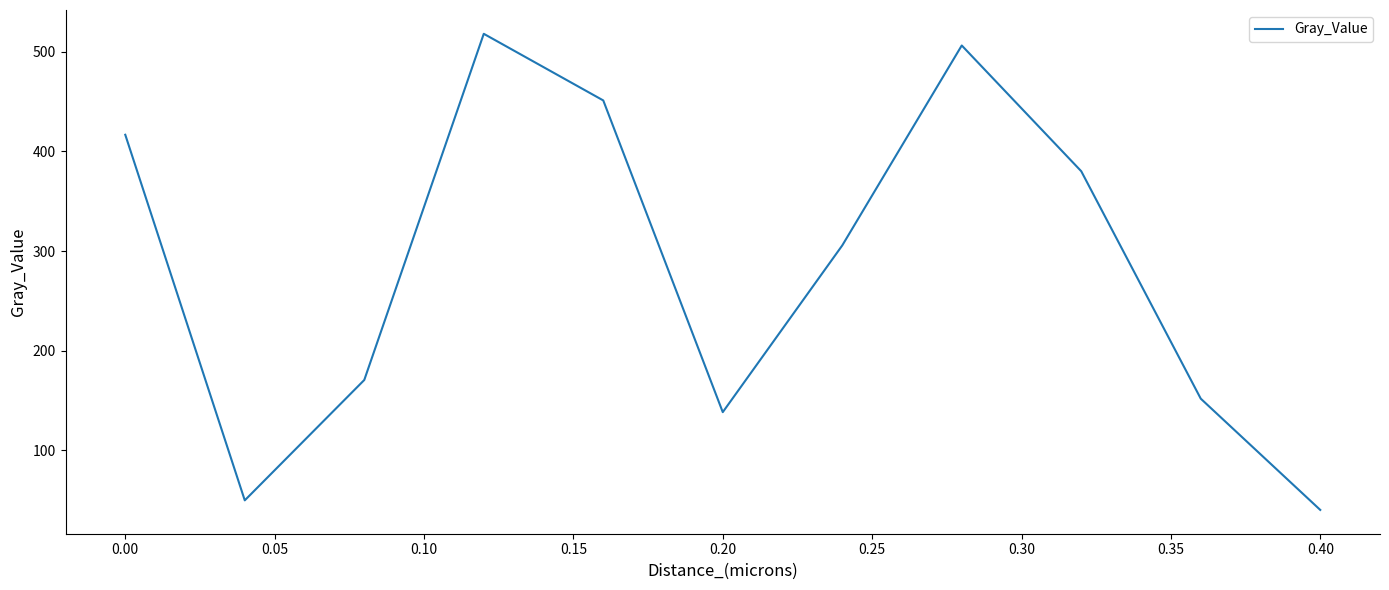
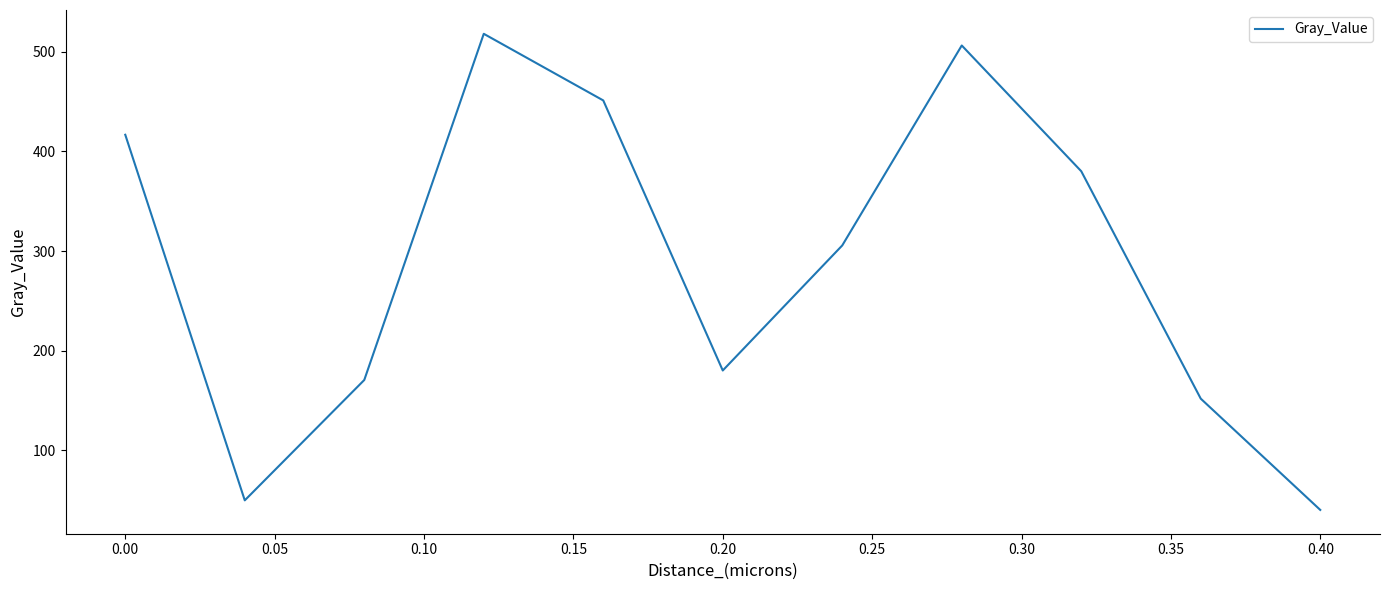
  {
    "0.00": 420,
-   "0.20": 140,
+   "0.20": 180,
    "0.40": 40
  }
